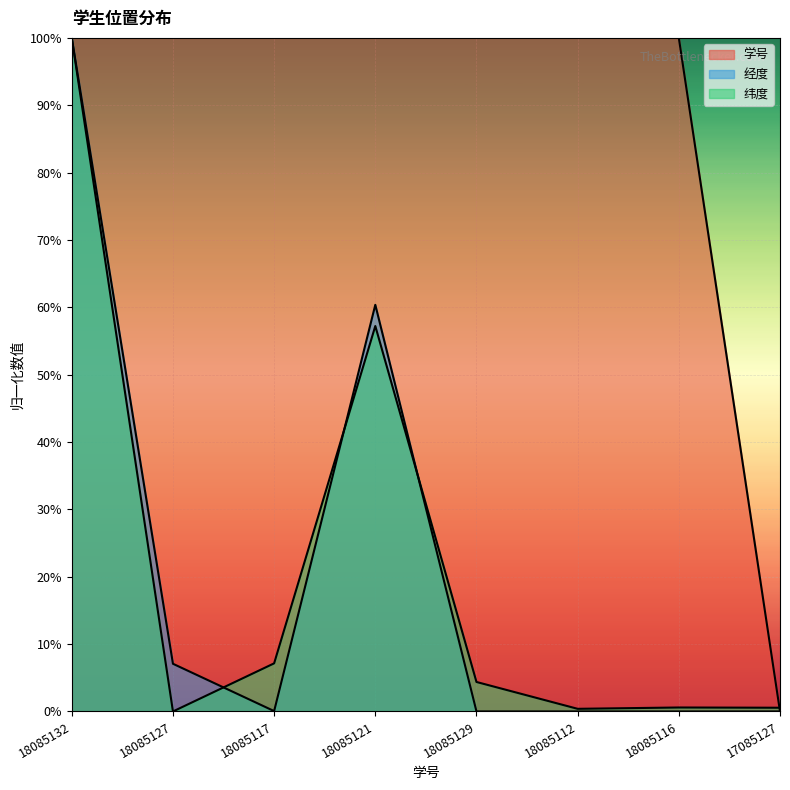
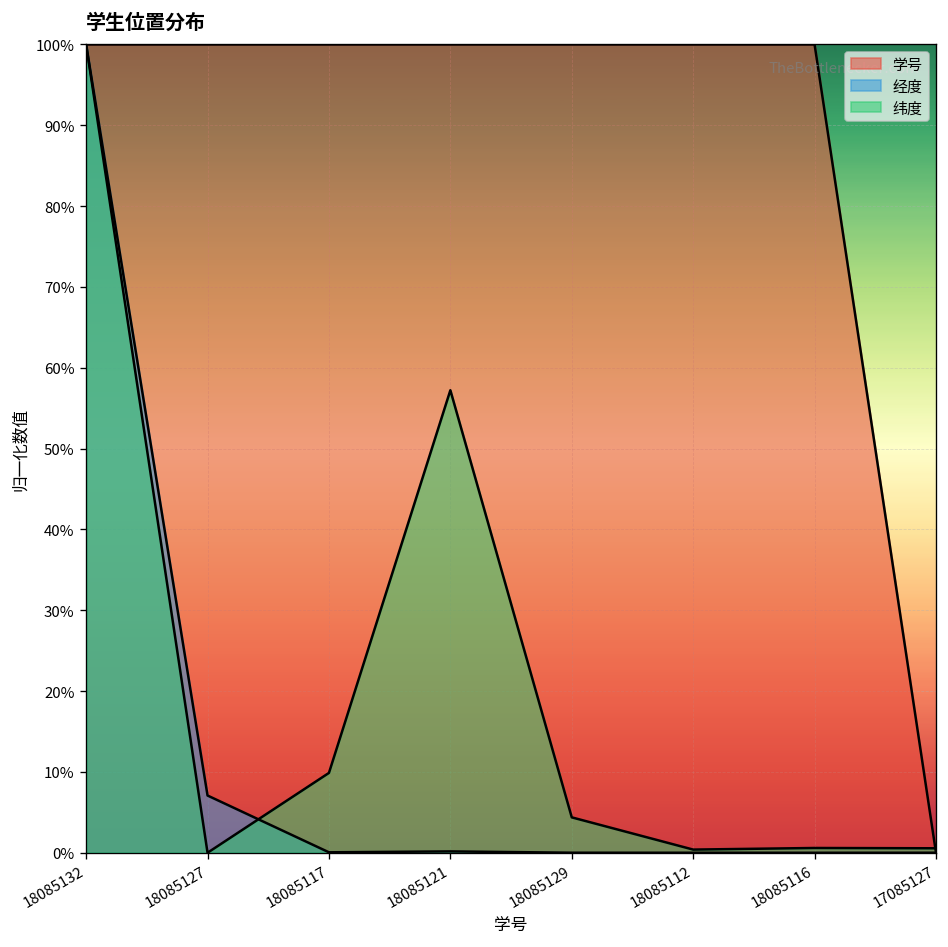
  {
    "学号": {
      "18085127": "100%",
      "18085117": "100%",
      "18085121": "100%",
      "18085129": "100%",
      "18085112": "100%",
      "18085116": "100%"
    },
    "经度": {
      "18085127": "7%",
      "18085117": "0%",
-     "18085121": "60%",
+     "18085121": "0%",
      "18085129": "0%",
      "18085112": "0%",
      "18085116": "0%"
    },
    "纬度": {
      "18085127": "0%",
-     "18085117": "7%",
+     "18085117": "10%",
      "18085121": "57%",
      "18085129": "4%",
      "18085112": "0%",
      "18085116": "1%",
      "17085127": "1%"
    }
  }
